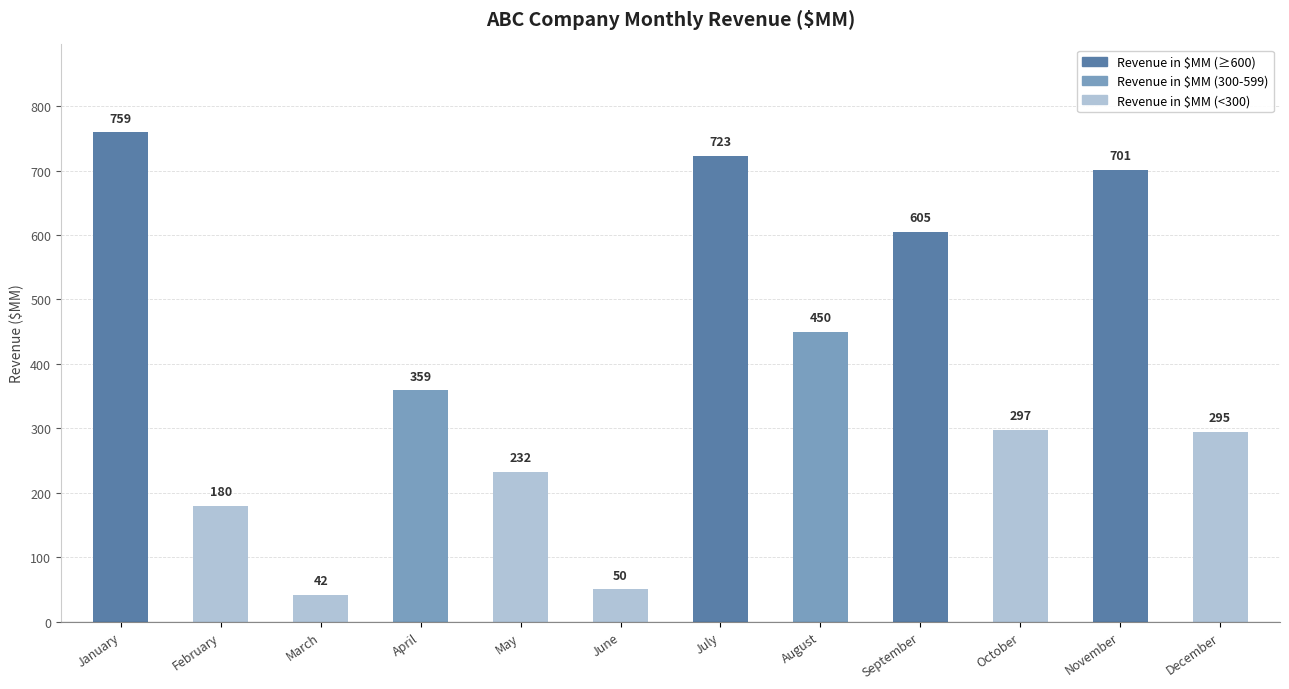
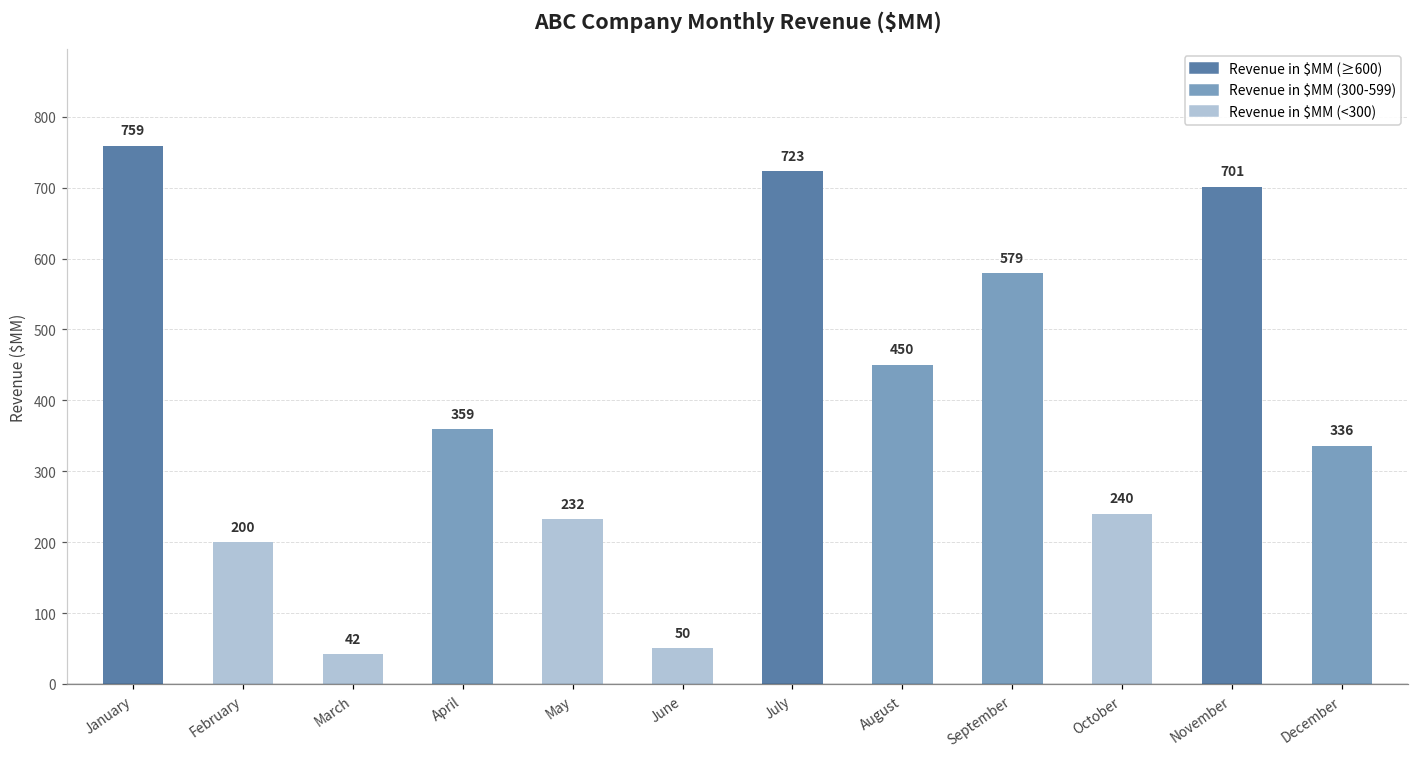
  {
    "January": 759,
-   "February": 180,
+   "February": 200,
    "March": 42,
    "April": 359,
    "May": 232,
    "June": 50,
    "July": 723,
    "August": 450,
-   "September": 605,
-   "October": 297,
+   "September": 579,
+   "October": 240,
    "November": 701,
-   "December": 295
+   "December": 336
  }
